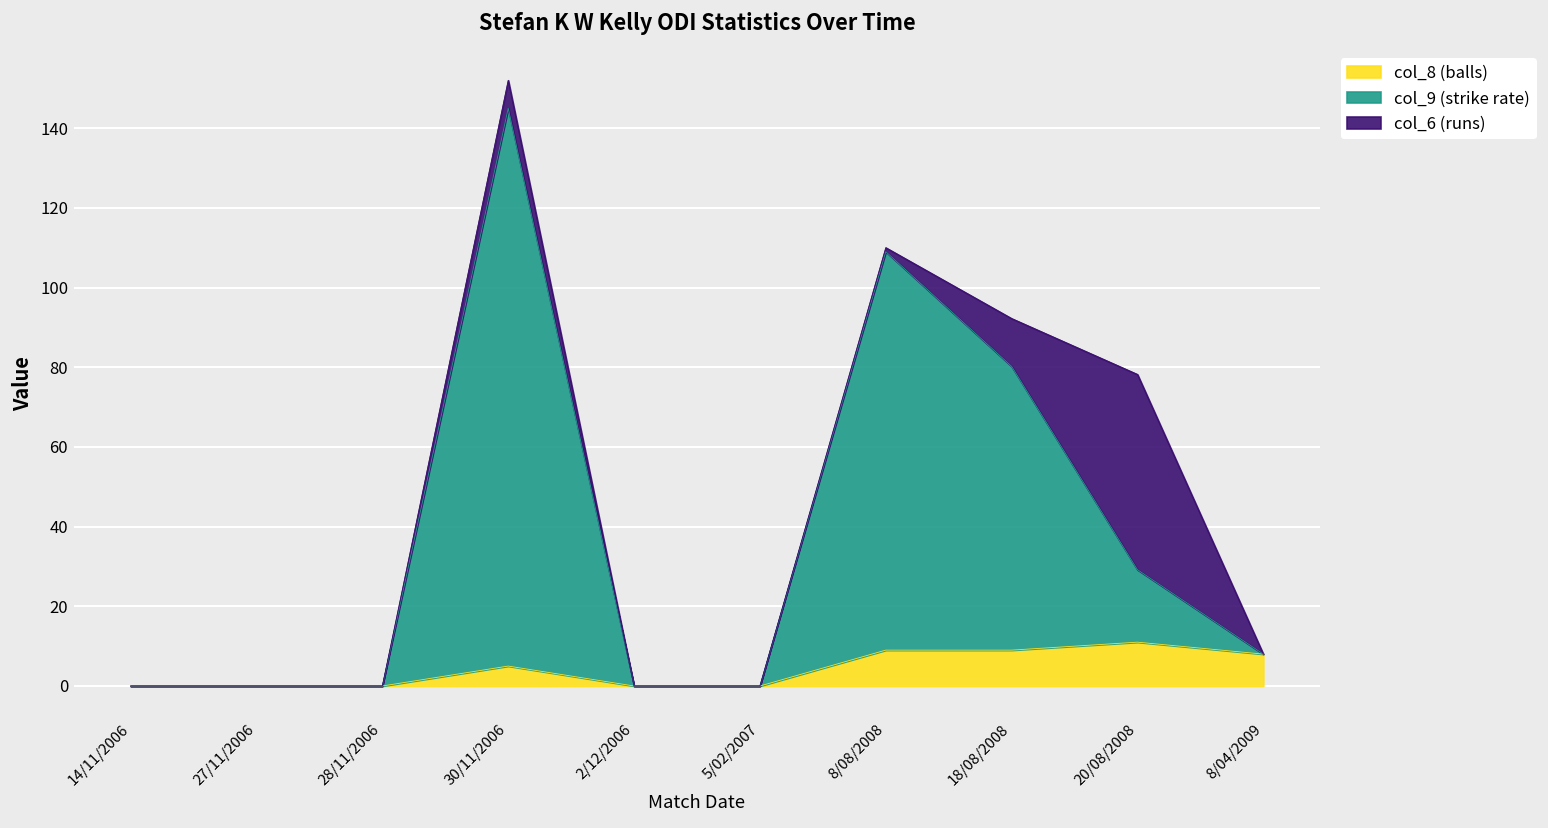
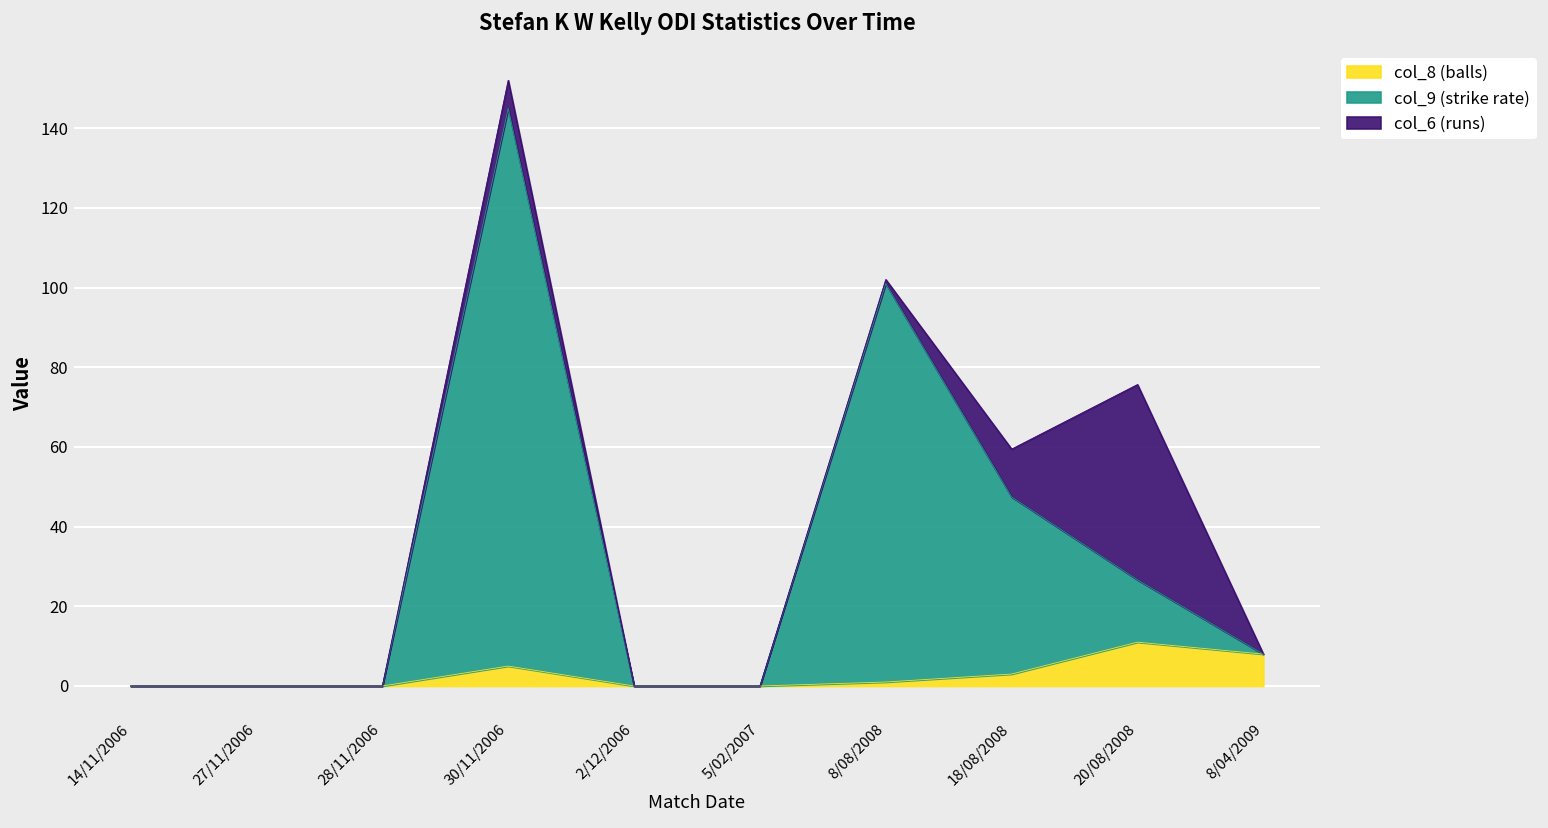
  {
    "col_8 (balls)": {
      "30/11/2006": 5,
-     "8/08/2008": 9,
-     "18/08/2008": 9,
+     "8/08/2008": 1,
+     "18/08/2008": 3,
      "20/08/2008": 11
    },
    "col_9 (strike rate)": {
      "30/11/2006": 140,
      "8/08/2008": 100,
-     "18/08/2008": 71,
-     "20/08/2008": 18
+     "18/08/2008": 44,
+     "20/08/2008": 16
    },
    "col_6 (runs)": {
      "30/11/2006": 7,
      "8/08/2008": 1,
      "18/08/2008": 12,
      "20/08/2008": 49
    }
  }
